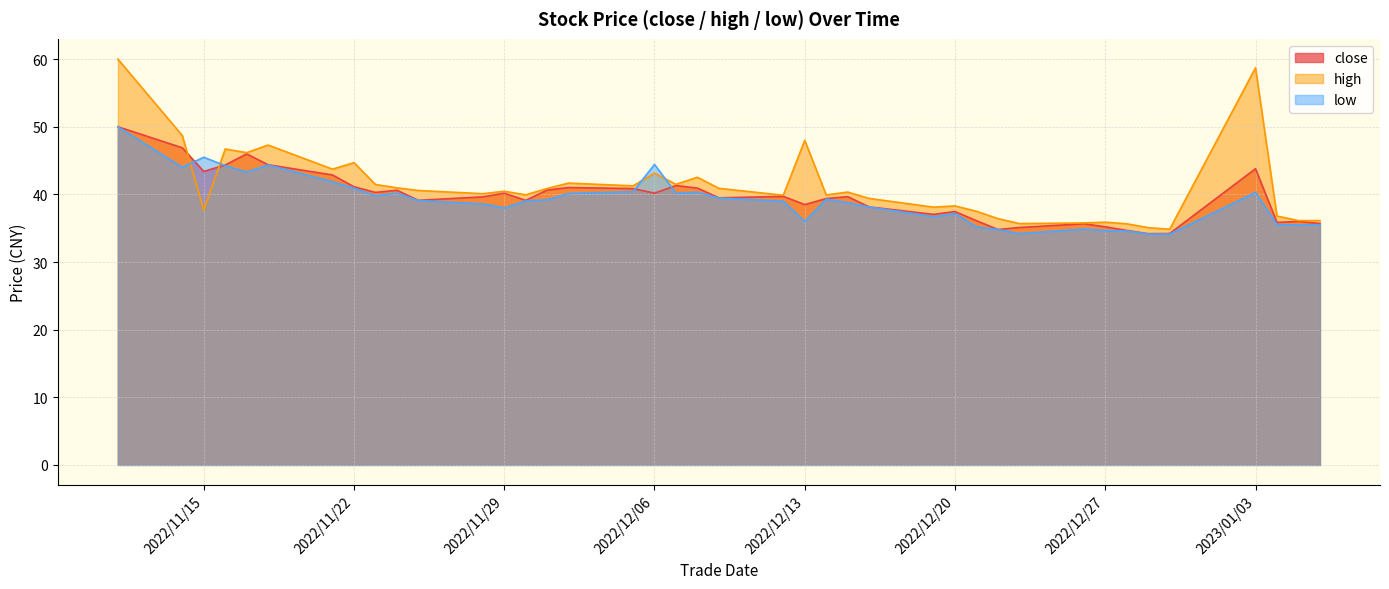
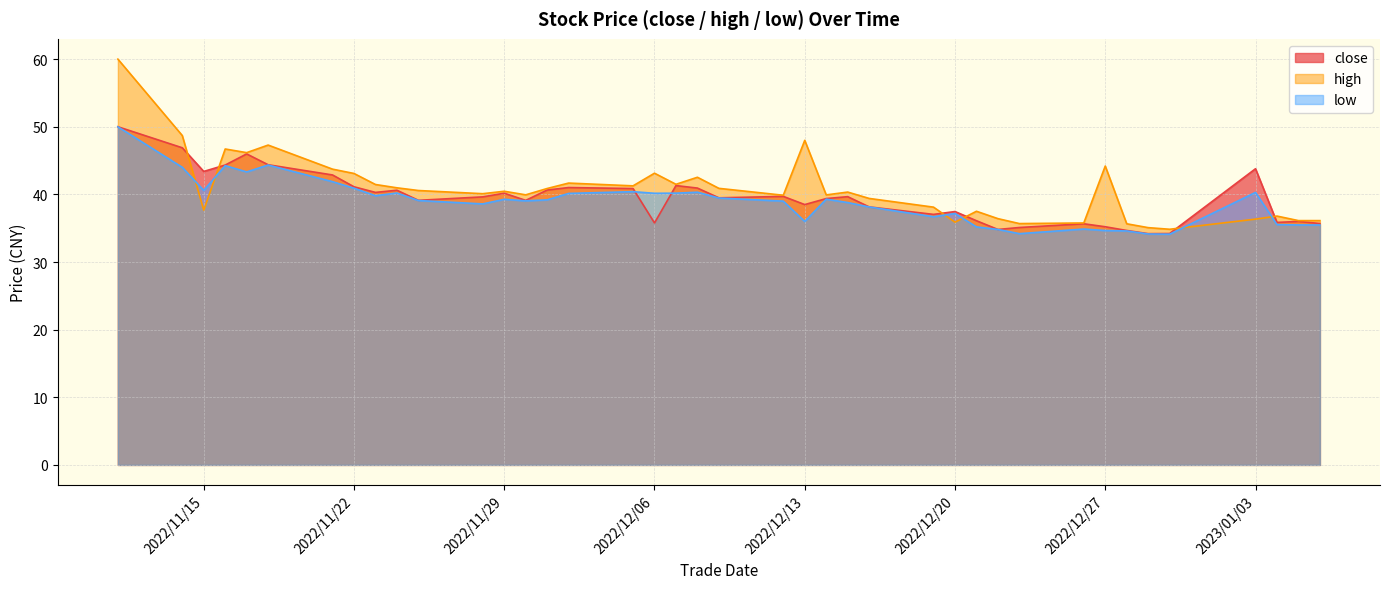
  {
    "close": {
      "2022/11/15": 43,
-     "2022/12/06": 40,
+     "2022/12/06": 36,
      "2022/12/13": 39,
      "2022/12/27": 35,
      "2023/01/03": 44
    },
    "high": {
      "2022/11/15": 38,
-     "2022/11/22": 45,
+     "2022/11/22": 43,
      "2022/12/06": 43,
      "2022/12/13": 48,
-     "2022/12/20": 38,
-     "2022/12/27": 36,
-     "2023/01/03": 59
+     "2022/12/20": 36,
+     "2022/12/27": 44,
+     "2023/01/03": 36
    },
    "low": {
-     "2022/11/15": 46,
-     "2022/11/29": 38,
-     "2022/12/06": 44,
+     "2022/11/15": 41,
+     "2022/11/29": 39,
+     "2022/12/06": 40,
      "2022/12/13": 36,
      "2022/12/27": 35,
      "2023/01/03": 40
    }
  }
